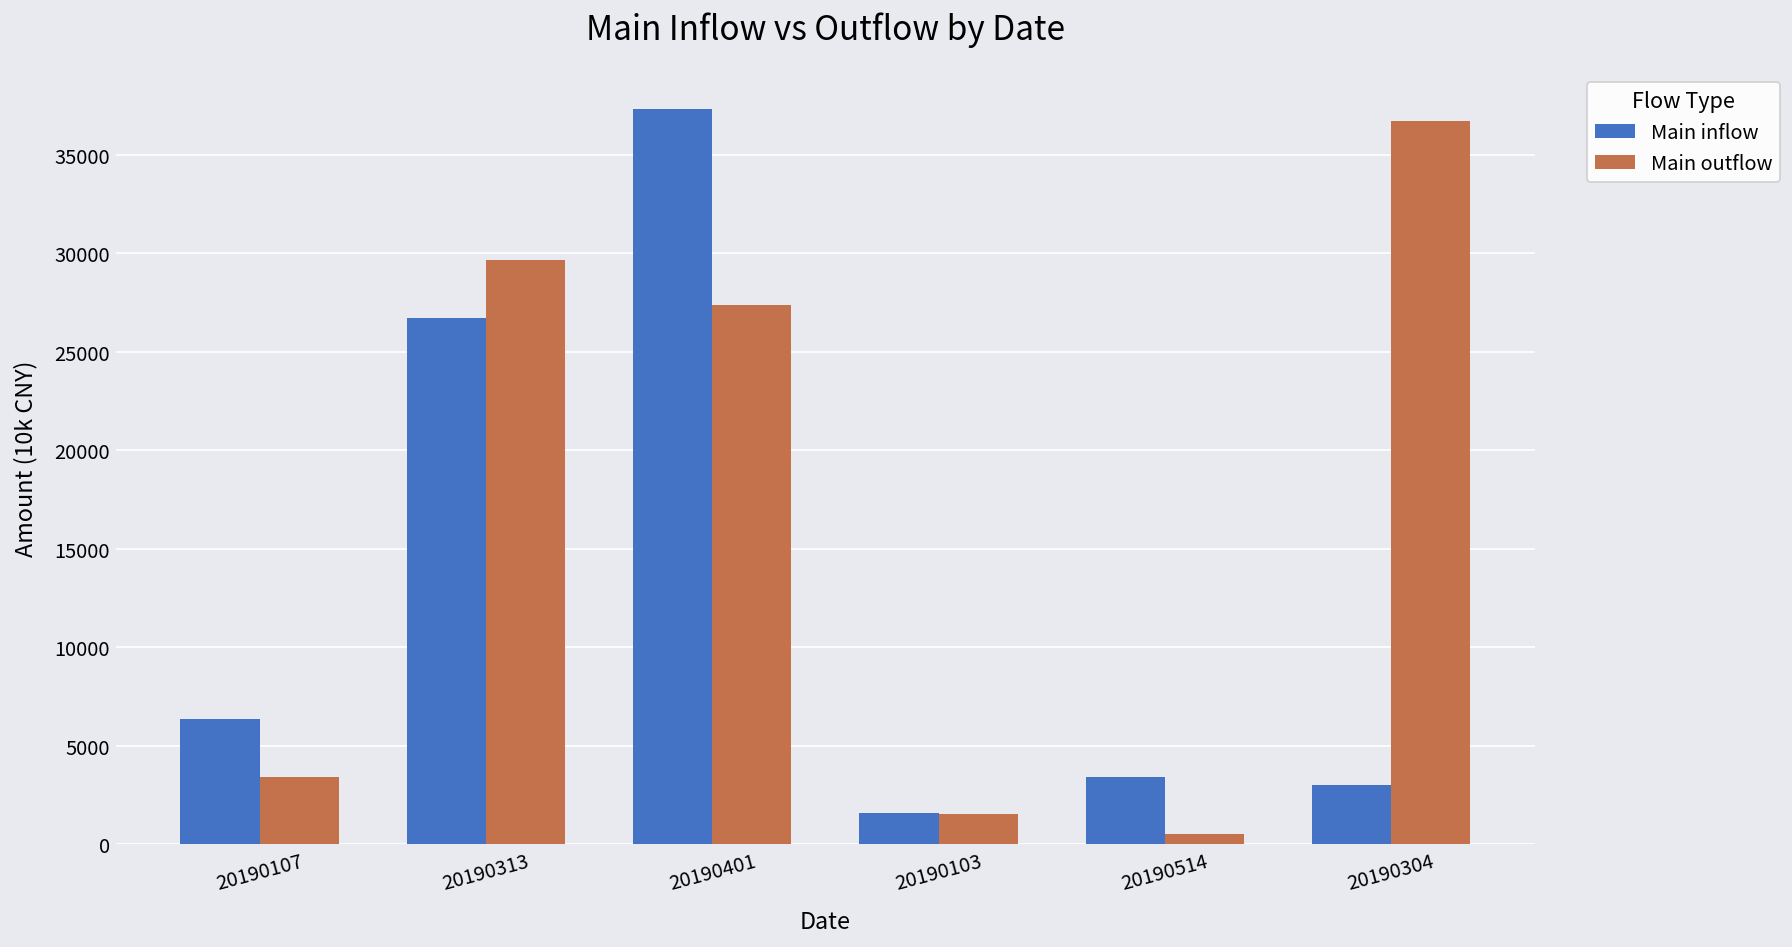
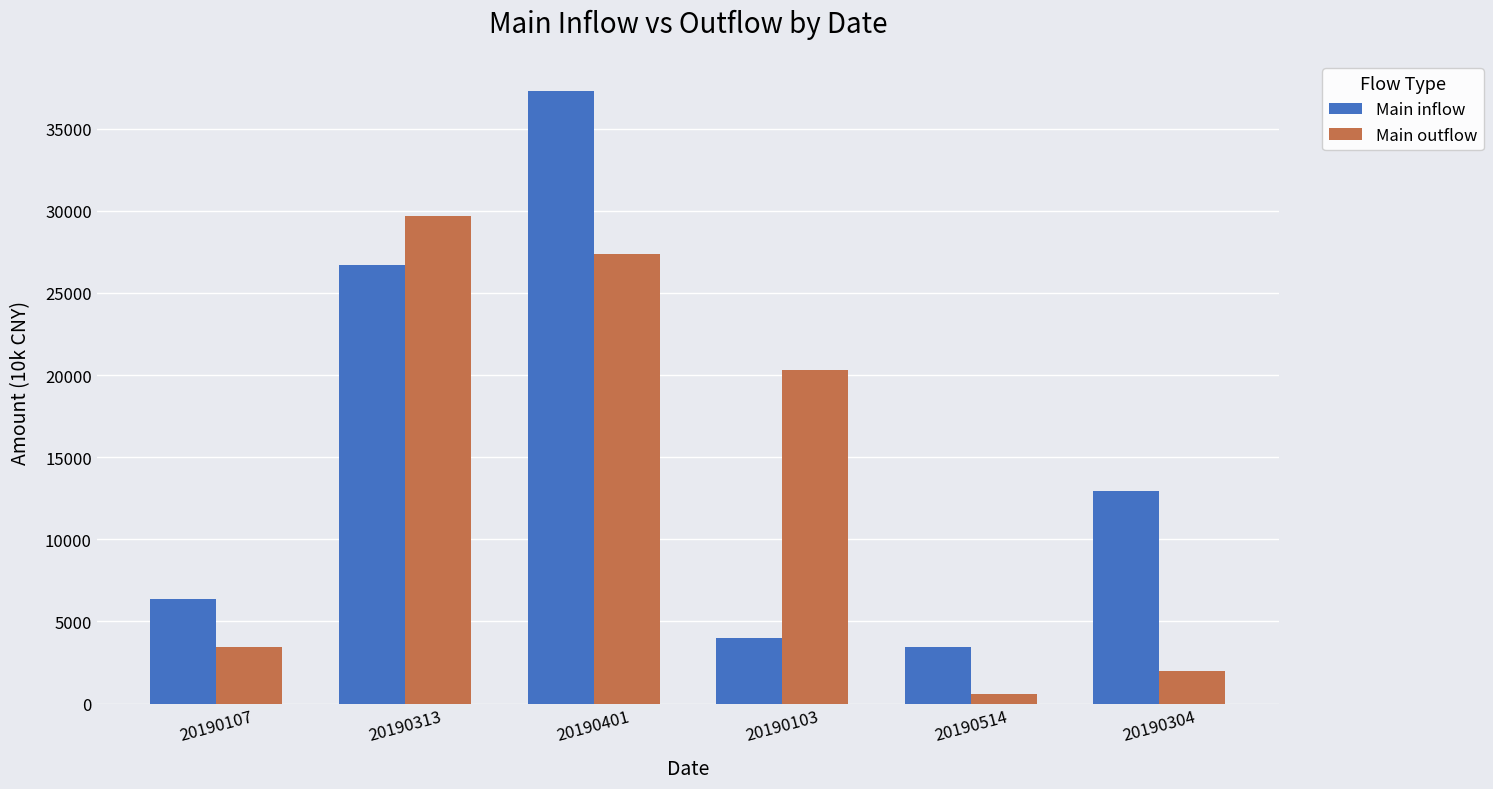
  {
    "Main inflow": {
      "20190107": 6400,
      "20190313": 26700,
      "20190401": 37300,
-     "20190103": 1600,
+     "20190103": 4000,
      "20190514": 3400,
-     "20190304": 3000
+     "20190304": 12900
    },
    "Main outflow": {
      "20190107": 3400,
      "20190313": 29700,
      "20190401": 27400,
-     "20190103": 1500,
+     "20190103": 20300,
      "20190514": 600,
-     "20190304": 36700
+     "20190304": 2000
    }
  }
